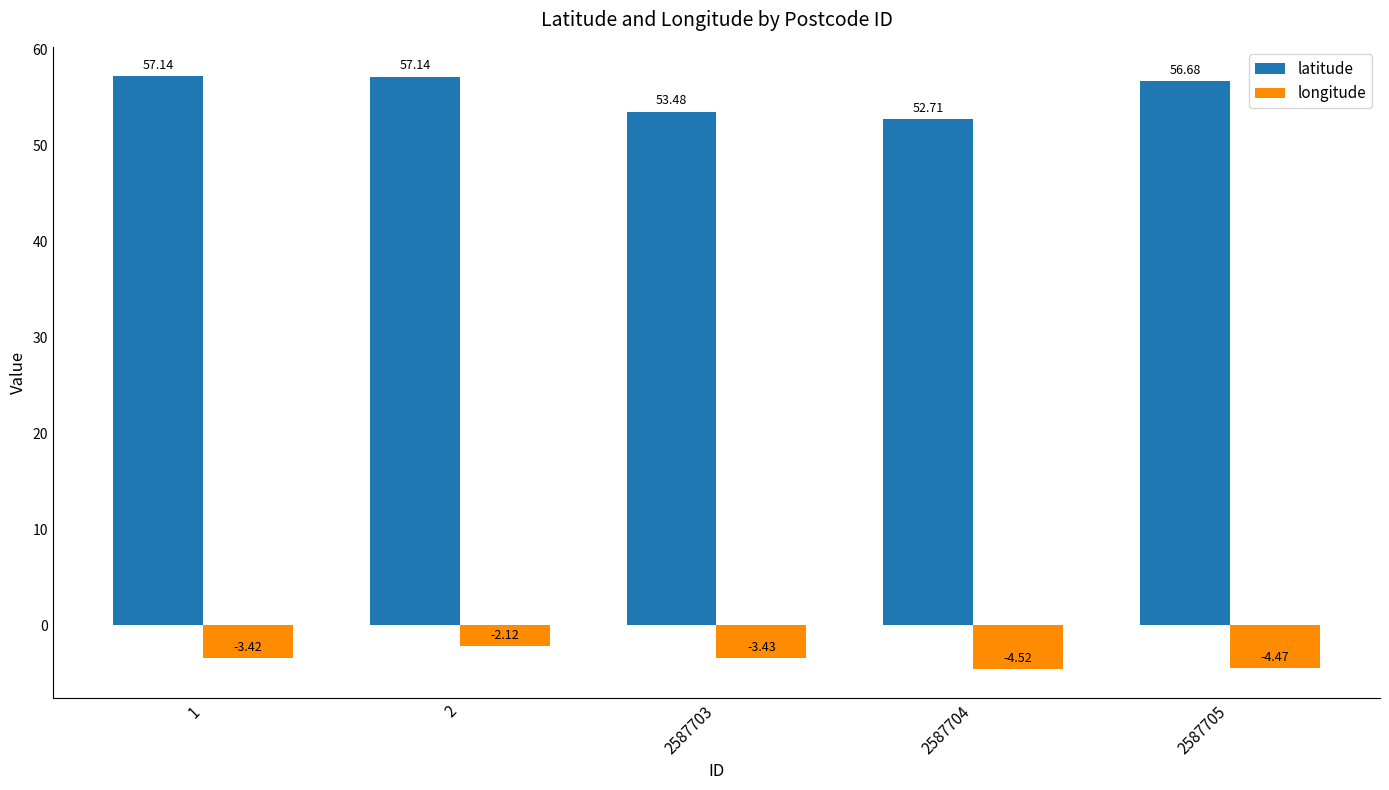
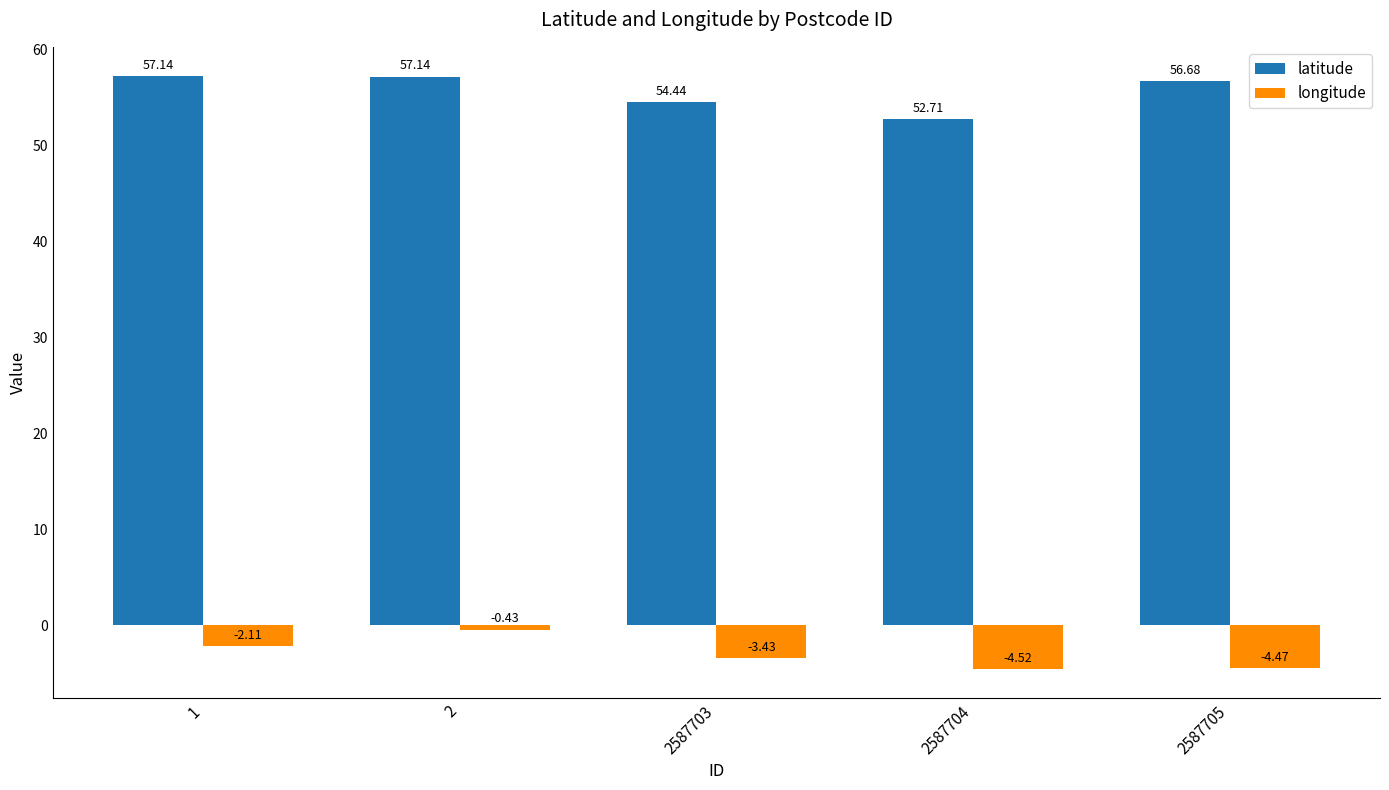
  {
    "latitude": {
      "1": 57.14,
      "2": 57.14,
-     "2587703": 53.48,
+     "2587703": 54.44,
      "2587704": 52.71,
      "2587705": 56.68
    },
    "longitude": {
-     "1": -3.42,
-     "2": -2.12,
+     "1": -2.11,
+     "2": -0.43,
      "2587703": -3.43,
      "2587704": -4.52,
      "2587705": -4.47
    }
  }
